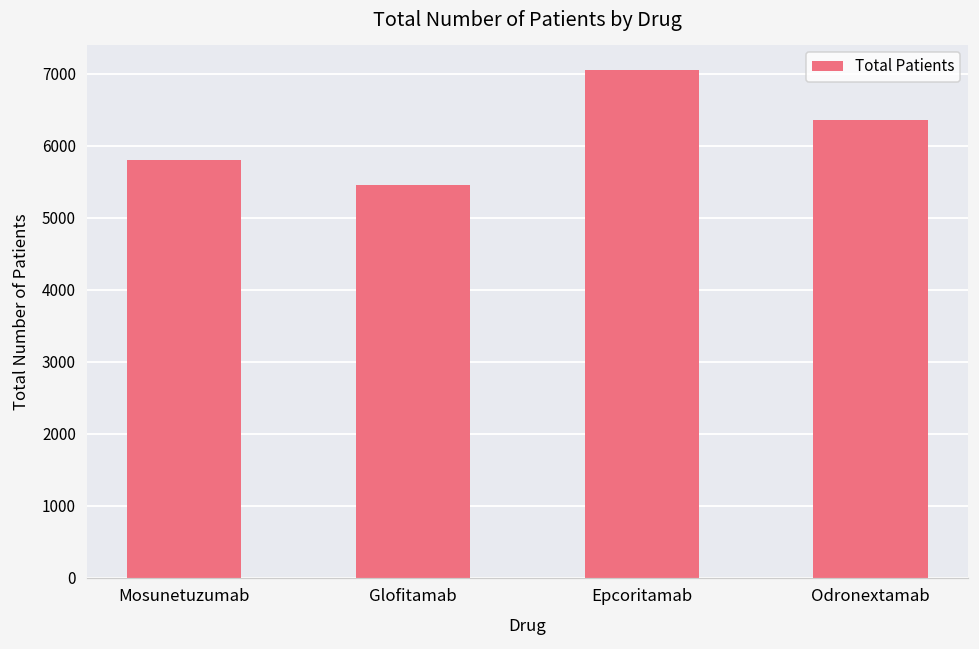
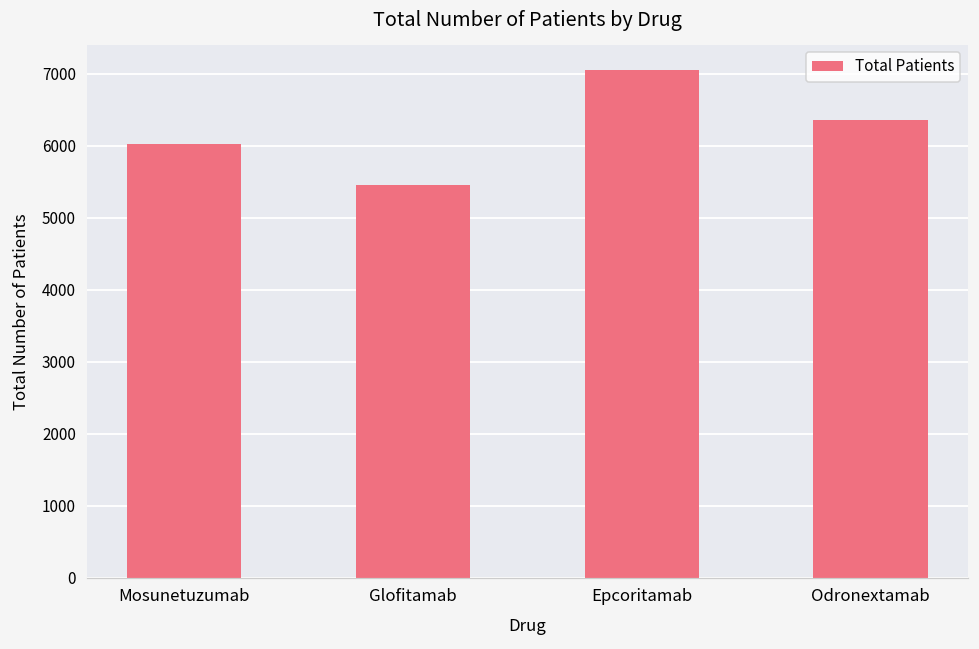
  {
-   "Mosunetuzumab": 5800,
+   "Mosunetuzumab": 6000,
    "Glofitamab": 5500,
    "Epcoritamab": 7000,
    "Odronextamab": 6400
  }
